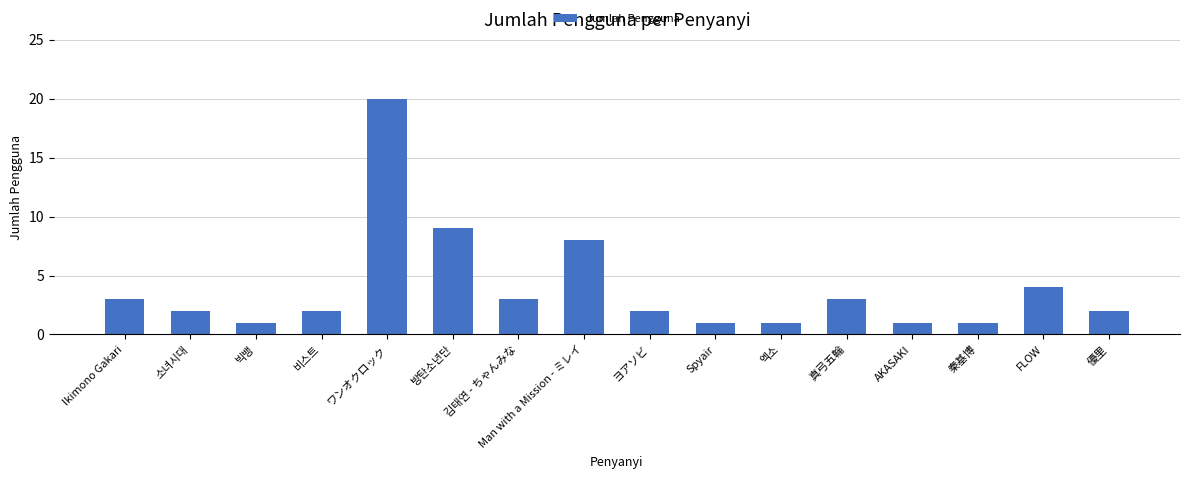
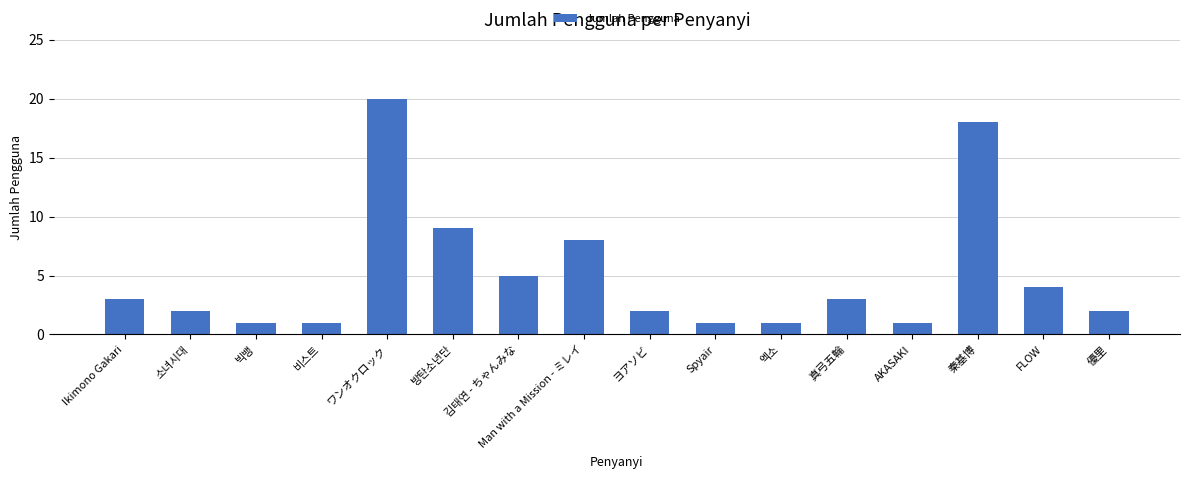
  {
    "Ikimono Gakari": 3,
    "소녀시대": 2,
    "빅뱅": 1,
-   "비스트": 2,
+   "비스트": 1,
    "ワンオクロック": 20,
    "방탄소년단": 9,
-   "김태연 - ちゃんみな": 3,
+   "김태연 - ちゃんみな": 5,
    "Man with a Mission - ミレイ": 8,
    "ヨアソビ": 2,
    "Spyair": 1,
    "엑소": 1,
    "真弓五輪": 3,
    "AKASAKI": 1,
-   "秦基博": 1,
+   "秦基博": 18,
    "FLOW": 4,
    "優里": 2
  }
